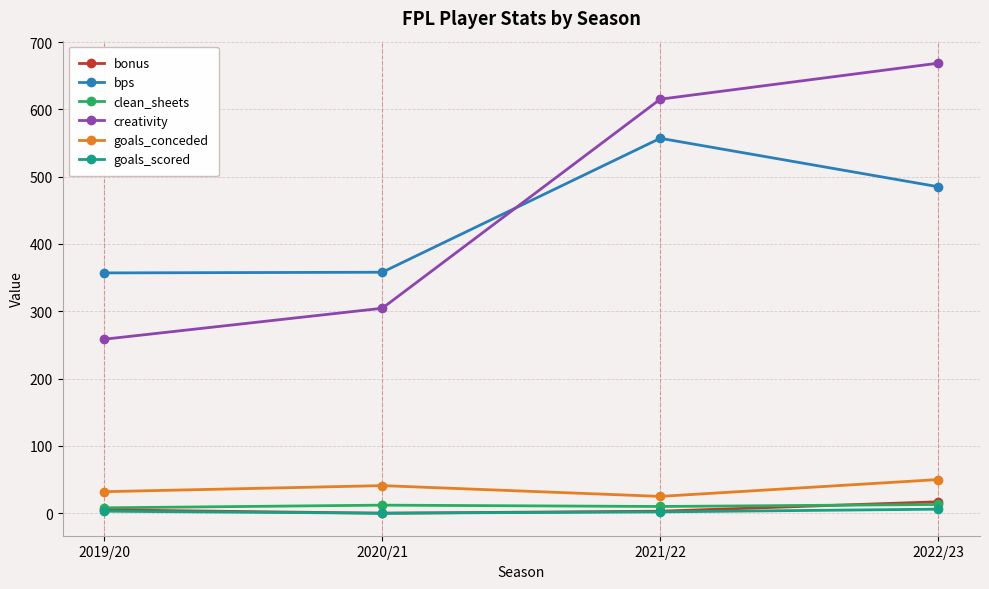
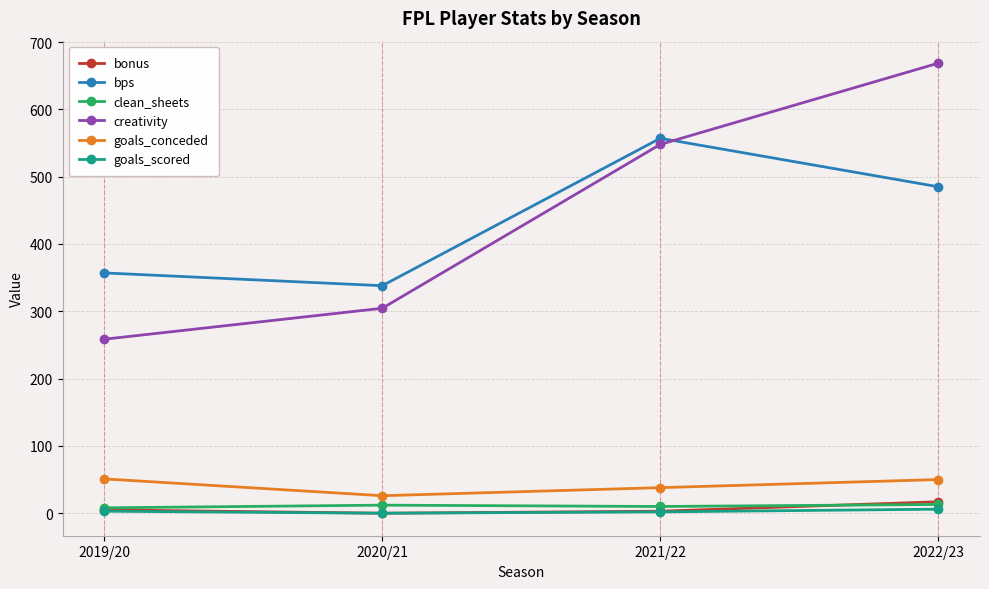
  {
    "bonus": {
      "2022/23": 20
    },
    "bps": {
      "2019/20": 360,
-     "2020/21": 360,
+     "2020/21": 340,
      "2021/22": 560,
      "2022/23": 490
    },
    "creativity": {
      "2019/20": 260,
      "2020/21": 300,
-     "2021/22": 620,
+     "2021/22": 550,
      "2022/23": 670
    },
    "goals_conceded": {
-     "2019/20": 30,
-     "2020/21": 40,
-     "2021/22": 30,
+     "2019/20": 50,
+     "2020/21": 30,
+     "2021/22": 40,
      "2022/23": 50
    }
  }
